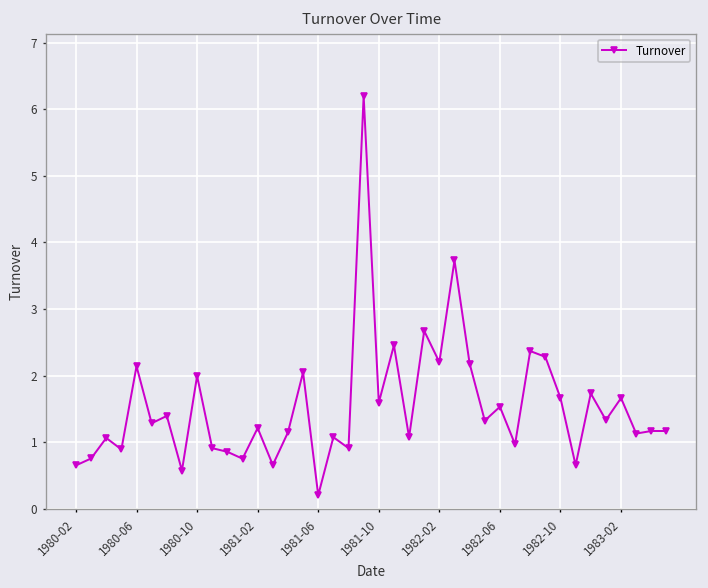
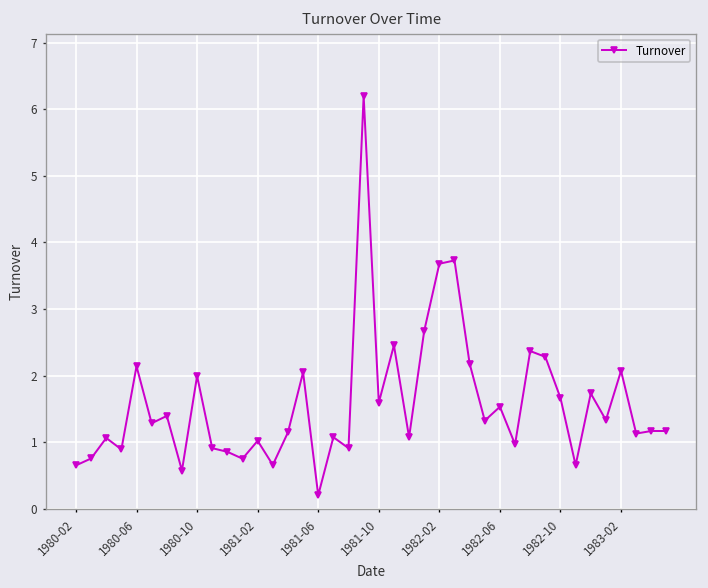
  {
    "1980-02": 0.7,
    "1980-06": 2.1,
    "1980-10": 2.0,
-   "1981-02": 1.2,
+   "1981-02": 1.0,
    "1981-06": 0.2,
    "1981-10": 1.6,
-   "1982-02": 2.2,
+   "1982-02": 3.7,
    "1982-06": 1.5,
    "1982-10": 1.7,
-   "1983-02": 1.7
+   "1983-02": 2.1
  }
